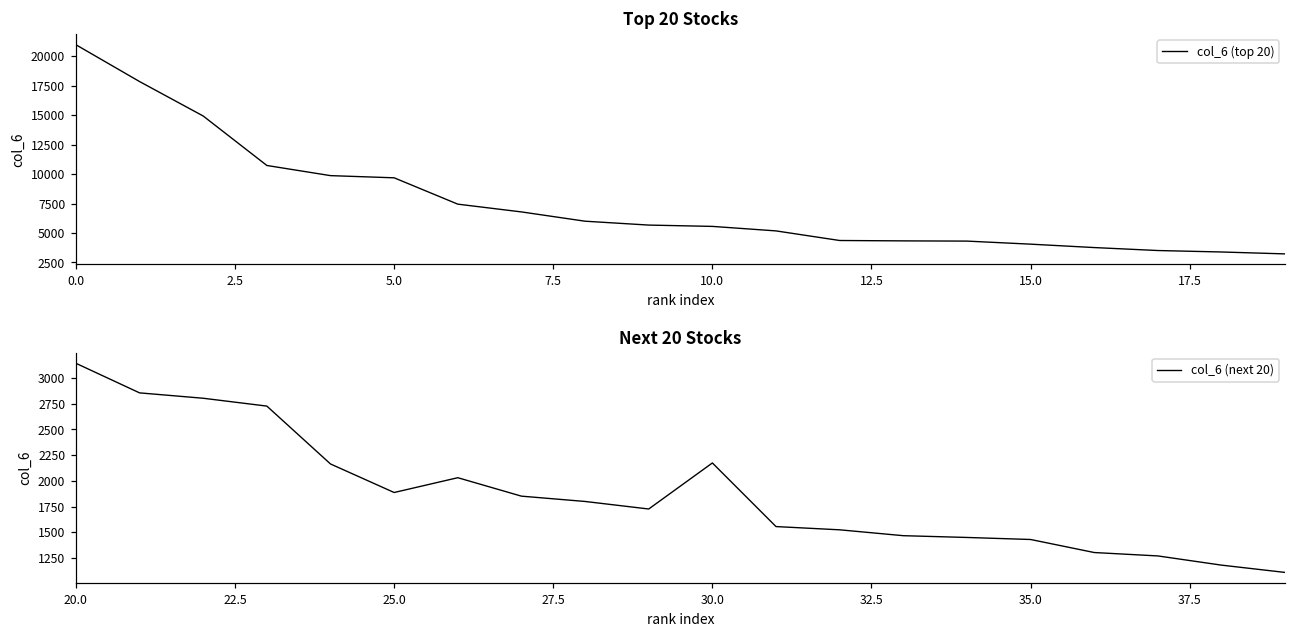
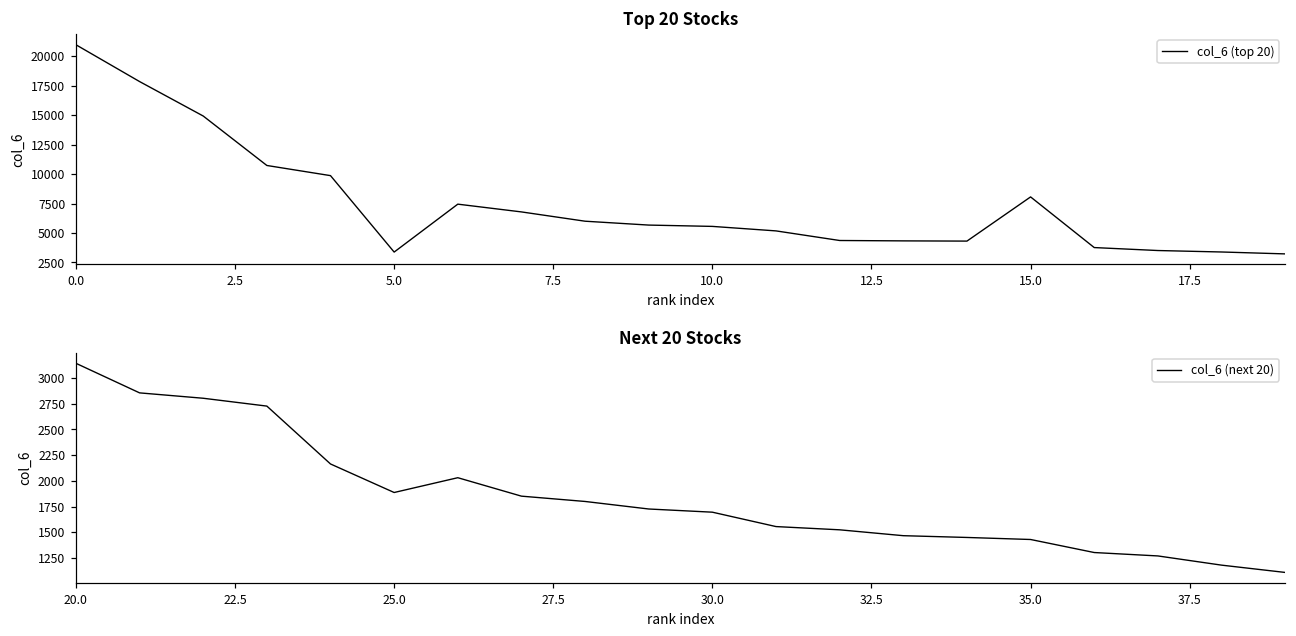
  {
    "Top 20 Stocks": {
      "0.0": 21000,
-     "5.0": 9700,
+     "5.0": 3400,
      "10.0": 5600,
-     "15.0": 4100
+     "15.0": 8100
    },
    "Next 20 Stocks": {
      "20.0": 3100,
      "25.0": 1900,
-     "30.0": 2200,
+     "30.0": 1700,
      "35.0": 1400
    }
  }
